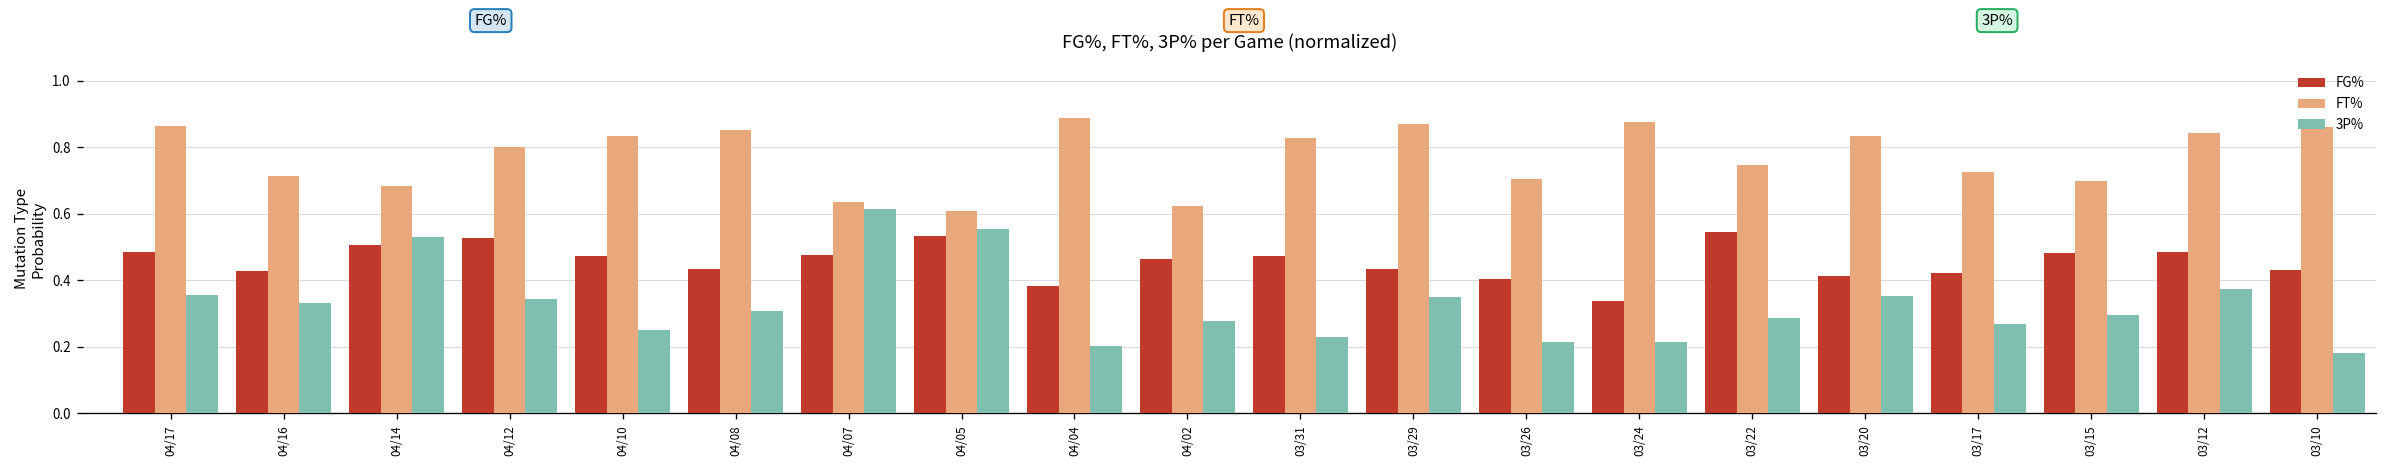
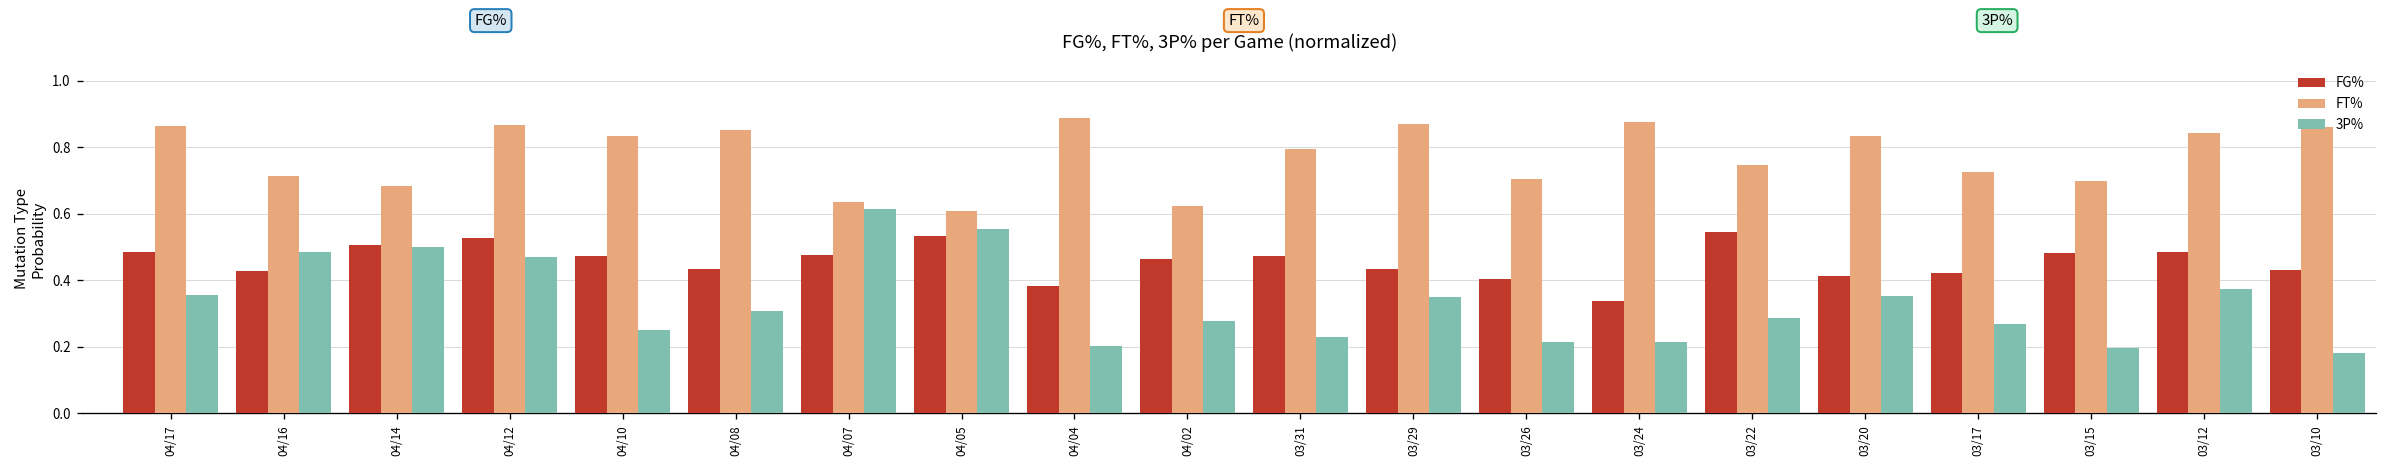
  {
    "FG%": {
      "04/17": 0.49,
      "04/16": 0.43,
      "04/14": 0.51,
      "04/12": 0.53,
      "04/10": 0.47,
      "04/08": 0.43,
      "04/07": 0.48,
      "04/05": 0.53,
      "04/04": 0.38,
      "04/02": 0.46,
      "03/31": 0.47,
      "03/29": 0.43,
      "03/26": 0.40,
      "03/24": 0.34,
      "03/22": 0.55,
      "03/20": 0.41,
      "03/17": 0.42,
      "03/15": 0.48,
      "03/12": 0.48,
      "03/10": 0.43
    },
    "FT%": {
      "04/17": 0.87,
      "04/16": 0.71,
      "04/14": 0.68,
-     "04/12": 0.80,
+     "04/12": 0.87,
      "04/10": 0.83,
      "04/08": 0.85,
      "04/07": 0.64,
      "04/05": 0.61,
      "04/04": 0.89,
      "04/02": 0.63,
-     "03/31": 0.83,
+     "03/31": 0.80,
      "03/29": 0.87,
      "03/26": 0.71,
      "03/24": 0.88,
      "03/22": 0.75,
      "03/20": 0.83,
      "03/17": 0.73,
      "03/15": 0.70,
      "03/12": 0.84,
      "03/10": 0.86
    },
    "3P%": {
      "04/17": 0.36,
-     "04/16": 0.33,
-     "04/14": 0.53,
-     "04/12": 0.34,
+     "04/16": 0.49,
+     "04/14": 0.50,
+     "04/12": 0.47,
      "04/10": 0.25,
      "04/08": 0.31,
      "04/07": 0.62,
      "04/05": 0.56,
      "04/04": 0.20,
      "04/02": 0.28,
      "03/31": 0.23,
      "03/29": 0.35,
      "03/26": 0.21,
      "03/24": 0.21,
      "03/22": 0.29,
      "03/20": 0.35,
      "03/17": 0.27,
-     "03/15": 0.30,
+     "03/15": 0.20,
      "03/12": 0.38,
      "03/10": 0.18
    }
  }
